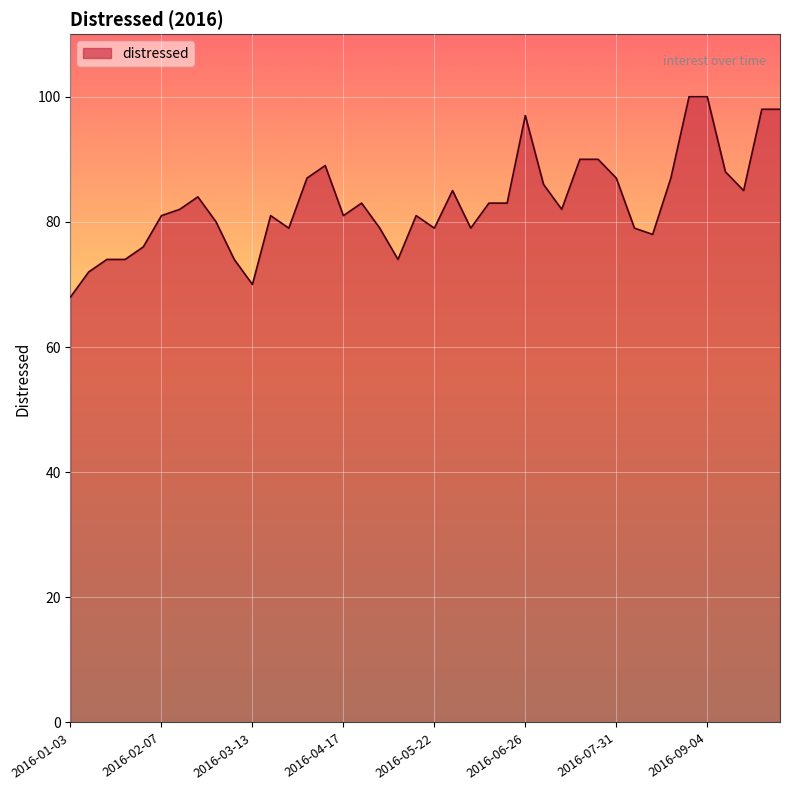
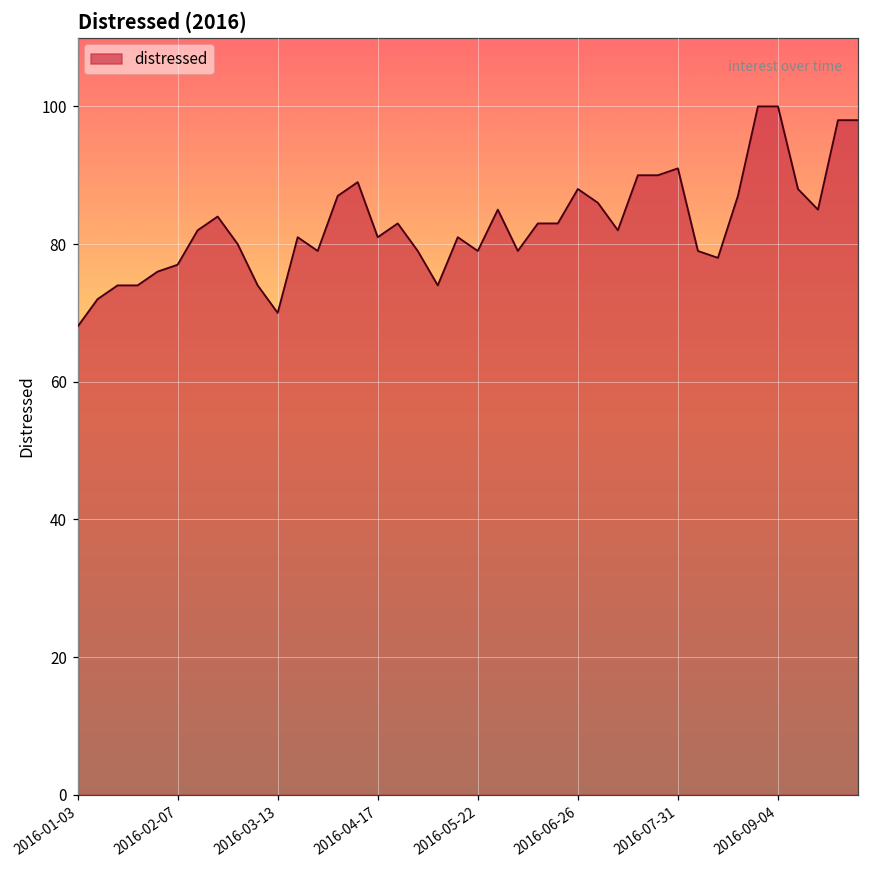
  {
    "2016-01-03": 68,
-   "2016-02-07": 81,
+   "2016-02-07": 77,
    "2016-03-13": 70,
    "2016-04-17": 81,
    "2016-05-22": 79,
-   "2016-06-26": 97,
-   "2016-07-31": 87,
+   "2016-06-26": 88,
+   "2016-07-31": 91,
    "2016-09-04": 100
  }
